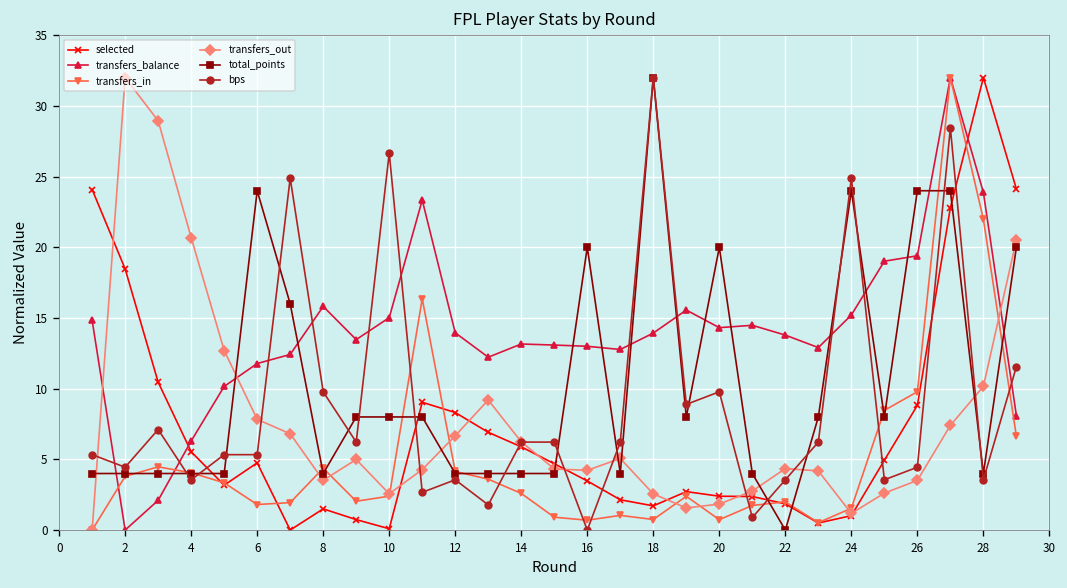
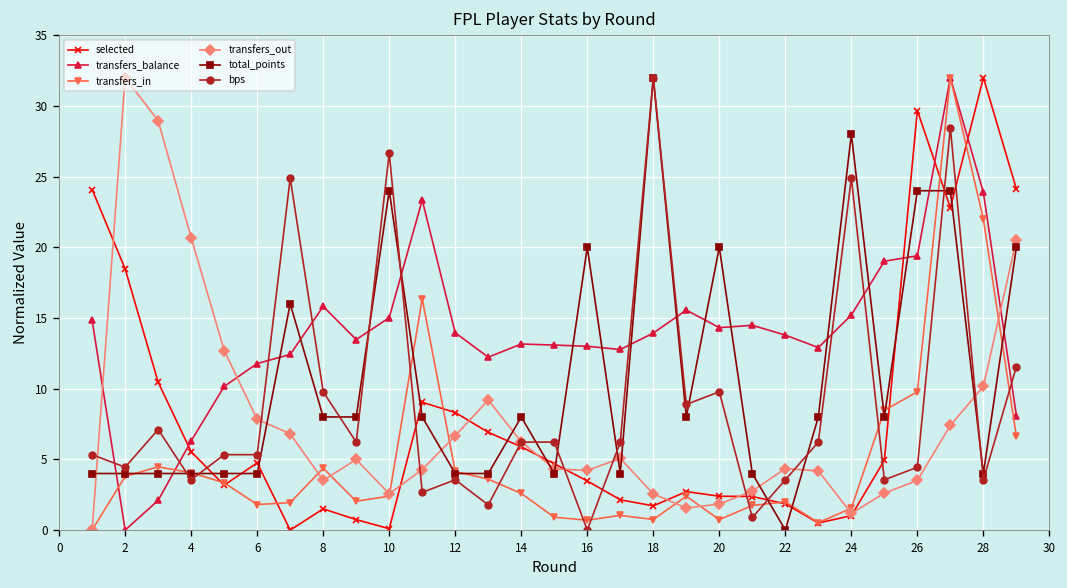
  {
    "selected": {
      "2": 18.5,
      "4": 5.5,
      "6": 4.8,
      "8": 1.5,
      "10": 0.1,
      "12": 8.3,
      "14": 5.9,
      "16": 3.5,
      "18": 1.7,
      "20": 2.4,
-     "26": 8.8,
+     "26": 29.7,
      "28": 32.0
    },
    "total_points": {
-     "6": 24.0,
-     "8": 4.0,
-     "10": 8.0,
-     "14": 4.0,
+     "6": 4.0,
+     "8": 8.0,
+     "10": 24.0,
+     "14": 8.0,
      "16": 20.0,
      "20": 20.0,
      "22": 0.0,
-     "24": 24.0,
+     "24": 28.0,
      "26": 24.0,
      "28": 4.0
    }
  }
